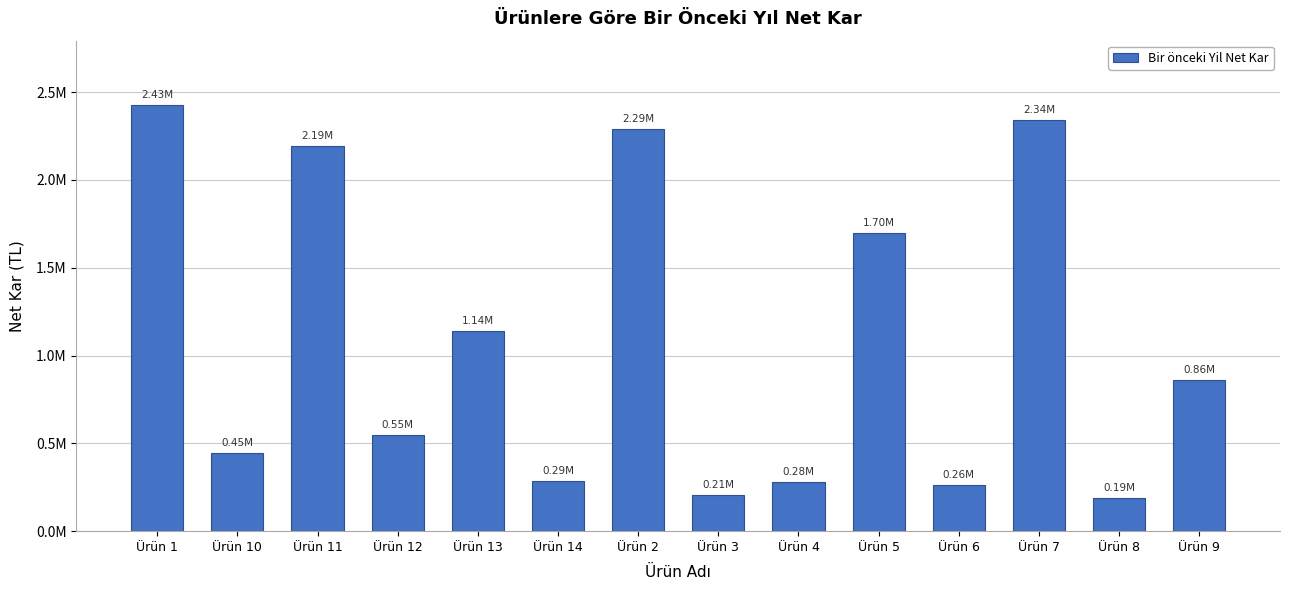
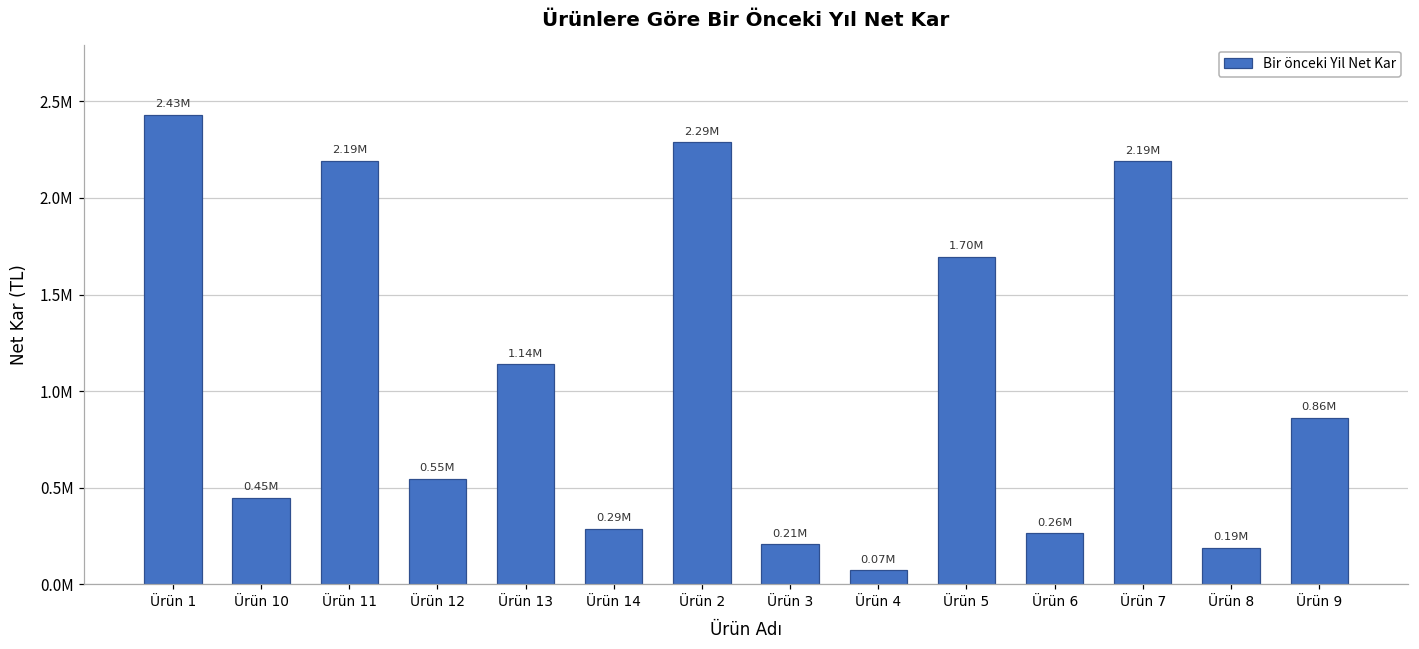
  {
    "Ürün 1": "2.43M",
    "Ürün 10": "0.45M",
    "Ürün 11": "2.19M",
    "Ürün 12": "0.55M",
    "Ürün 13": "1.14M",
    "Ürün 14": "0.29M",
    "Ürün 2": "2.29M",
    "Ürün 3": "0.21M",
-   "Ürün 4": "0.28M",
+   "Ürün 4": "0.07M",
    "Ürün 5": "1.70M",
    "Ürün 6": "0.26M",
-   "Ürün 7": "2.34M",
+   "Ürün 7": "2.19M",
    "Ürün 8": "0.19M",
    "Ürün 9": "0.86M"
  }
